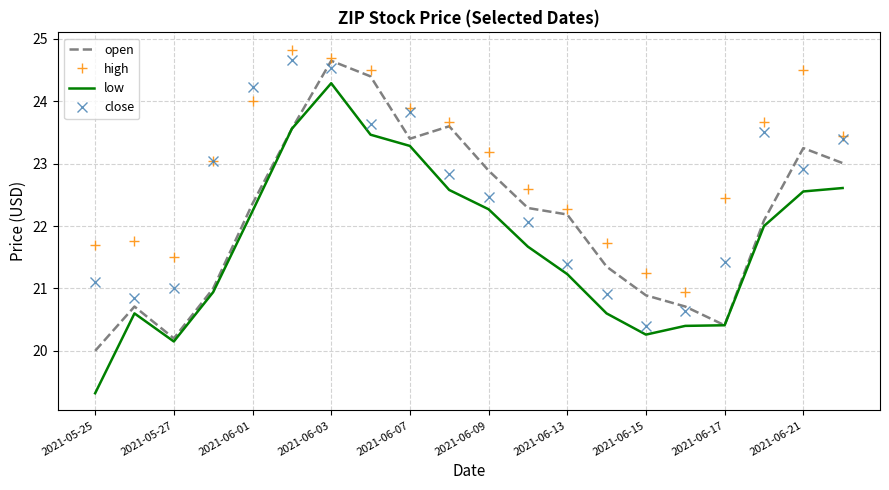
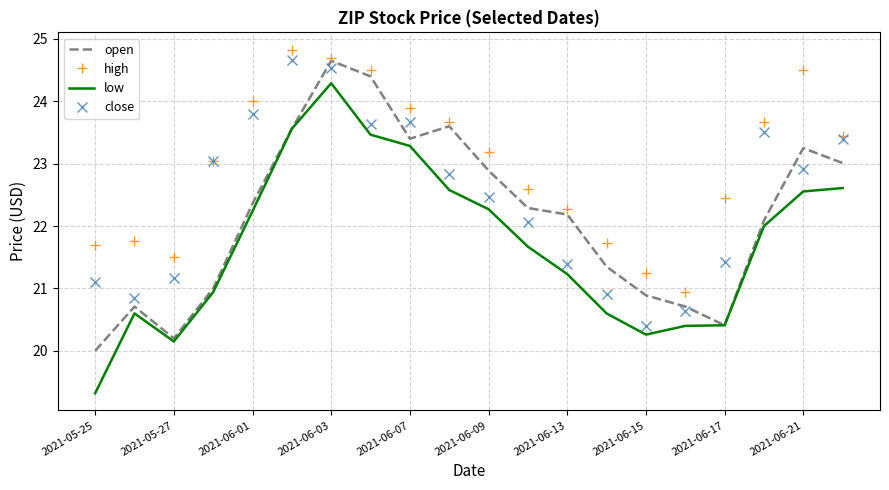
  {
    "open": {
      "2021-05-25": 20.0,
      "2021-05-27": 20.2,
      "2021-06-01": 22.4,
      "2021-06-07": 23.4,
      "2021-06-09": 22.9,
      "2021-06-13": 22.2,
      "2021-06-15": 20.9,
      "2021-06-21": 23.3
    },
    "high": {
      "2021-05-25": 21.7,
      "2021-05-27": 21.5,
      "2021-06-01": 24.0,
      "2021-06-07": 23.9,
      "2021-06-09": 23.2,
      "2021-06-13": 22.3,
      "2021-06-15": 21.3,
      "2021-06-17": 22.5,
      "2021-06-21": 24.5
    },
    "low": {
      "2021-05-25": 19.3,
      "2021-05-27": 20.1,
      "2021-06-01": 22.2,
      "2021-06-03": 24.3,
      "2021-06-07": 23.3,
      "2021-06-09": 22.3,
      "2021-06-13": 21.2,
      "2021-06-15": 20.3,
      "2021-06-21": 22.6
    },
    "close": {
      "2021-05-25": 21.1,
-     "2021-05-27": 21.0,
-     "2021-06-01": 24.2,
+     "2021-05-27": 21.2,
+     "2021-06-01": 23.8,
      "2021-06-03": 24.5,
-     "2021-06-07": 23.8,
+     "2021-06-07": 23.7,
      "2021-06-09": 22.5,
      "2021-06-13": 21.4,
      "2021-06-15": 20.4,
      "2021-06-17": 21.4,
      "2021-06-21": 22.9
    }
  }
